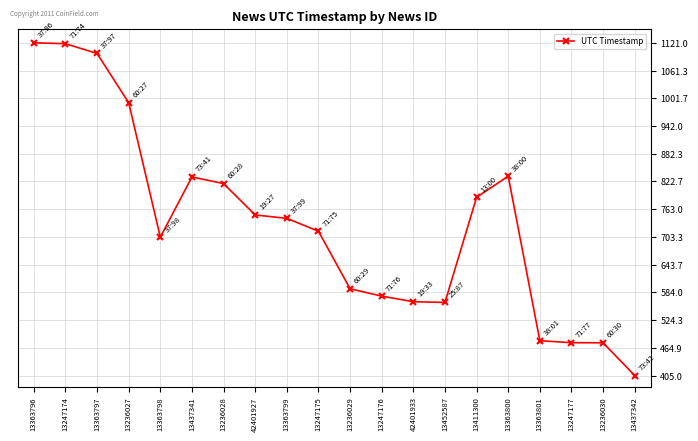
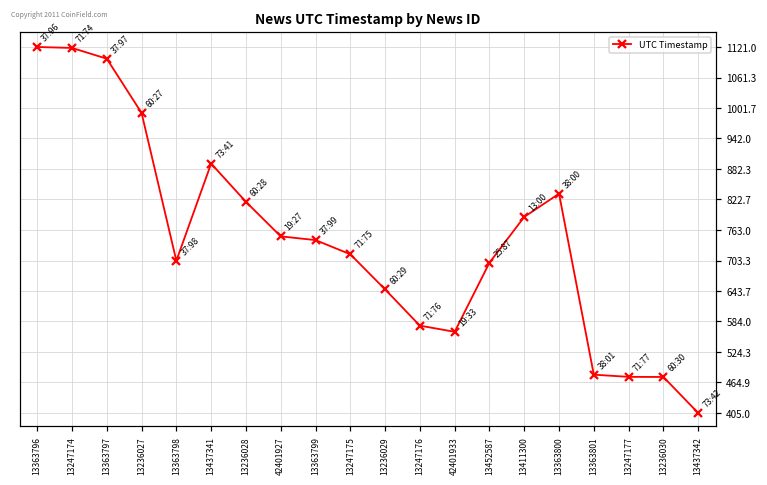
  {
-   "13437341": 830,
-   "13236029": 590,
-   "13452587": 560
+   "13437341": 890,
+   "13236029": 650,
+   "13452587": 700
  }
